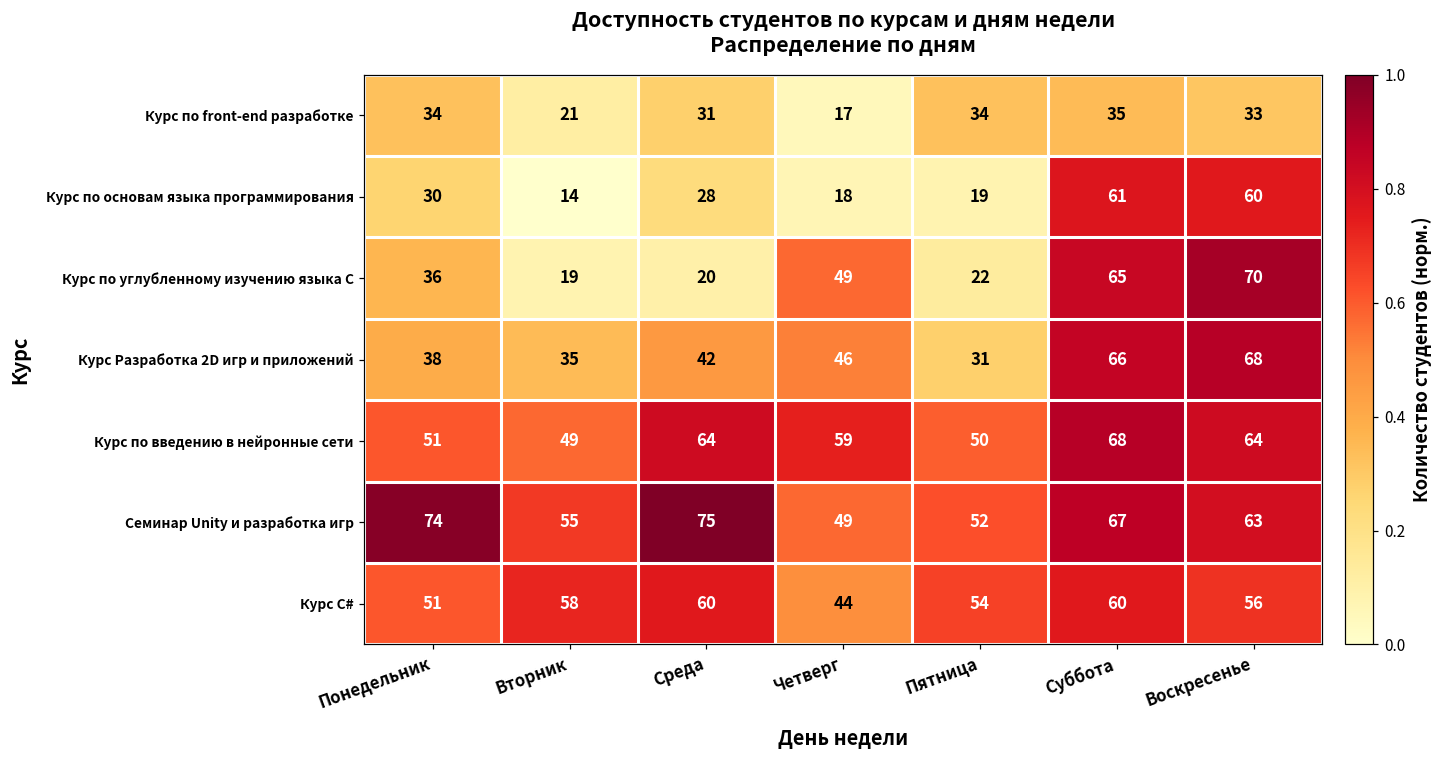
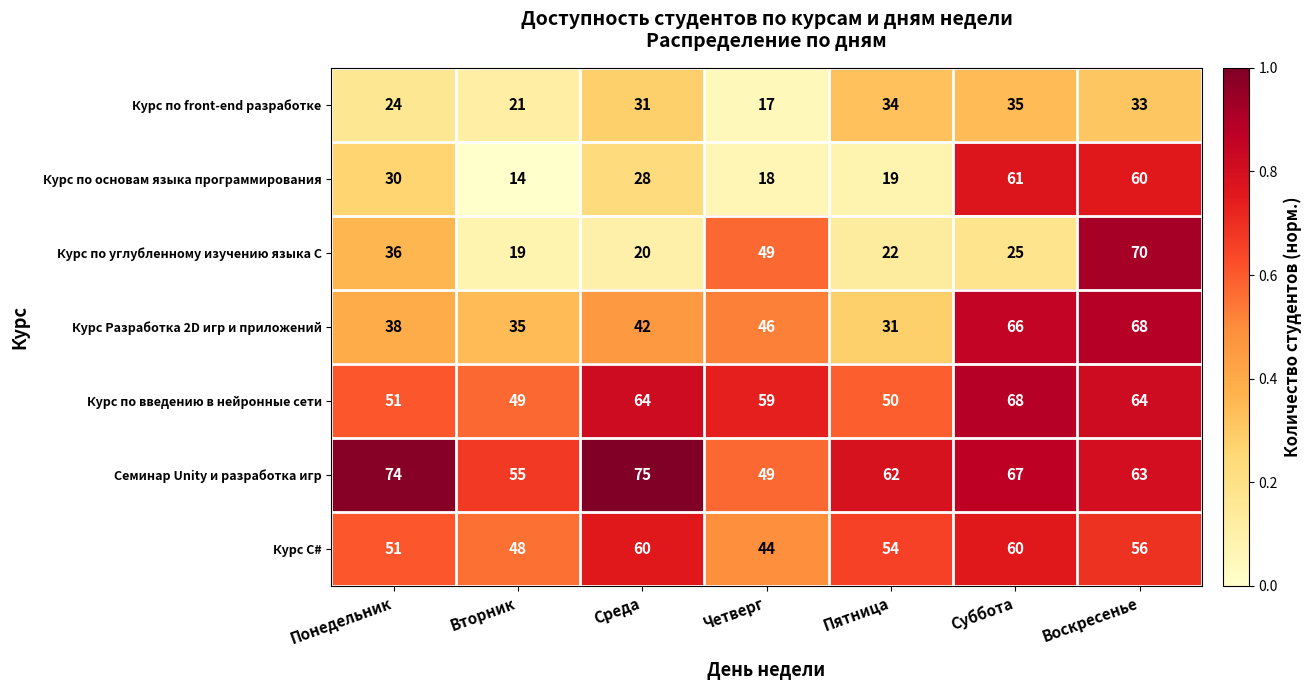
  {
    "Курс по front-end разработке": {
-     "Понедельник": 34,
+     "Понедельник": 24,
      "Вторник": 21,
      "Среда": 31,
      "Четверг": 17,
      "Пятница": 34,
      "Суббота": 35,
      "Воскресенье": 33
    },
    "Курс по основам языка программирования": {
      "Понедельник": 30,
      "Вторник": 14,
      "Среда": 28,
      "Четверг": 18,
      "Пятница": 19,
      "Суббота": 61,
      "Воскресенье": 60
    },
    "Курс по углубленному изучению языка C": {
      "Понедельник": 36,
      "Вторник": 19,
      "Среда": 20,
      "Четверг": 49,
      "Пятница": 22,
-     "Суббота": 65,
+     "Суббота": 25,
      "Воскресенье": 70
    },
    "Курс Разработка 2D игр и приложений": {
      "Понедельник": 38,
      "Вторник": 35,
      "Среда": 42,
      "Четверг": 46,
      "Пятница": 31,
      "Суббота": 66,
      "Воскресенье": 68
    },
    "Курс по введению в нейронные сети": {
      "Понедельник": 51,
      "Вторник": 49,
      "Среда": 64,
      "Четверг": 59,
      "Пятница": 50,
      "Суббота": 68,
      "Воскресенье": 64
    },
    "Семинар Unity и разработка игр": {
      "Понедельник": 74,
      "Вторник": 55,
      "Среда": 75,
      "Четверг": 49,
-     "Пятница": 52,
+     "Пятница": 62,
      "Суббота": 67,
      "Воскресенье": 63
    },
    "Курс C#": {
      "Понедельник": 51,
-     "Вторник": 58,
+     "Вторник": 48,
      "Среда": 60,
      "Четверг": 44,
      "Пятница": 54,
      "Суббота": 60,
      "Воскресенье": 56
    }
  }
